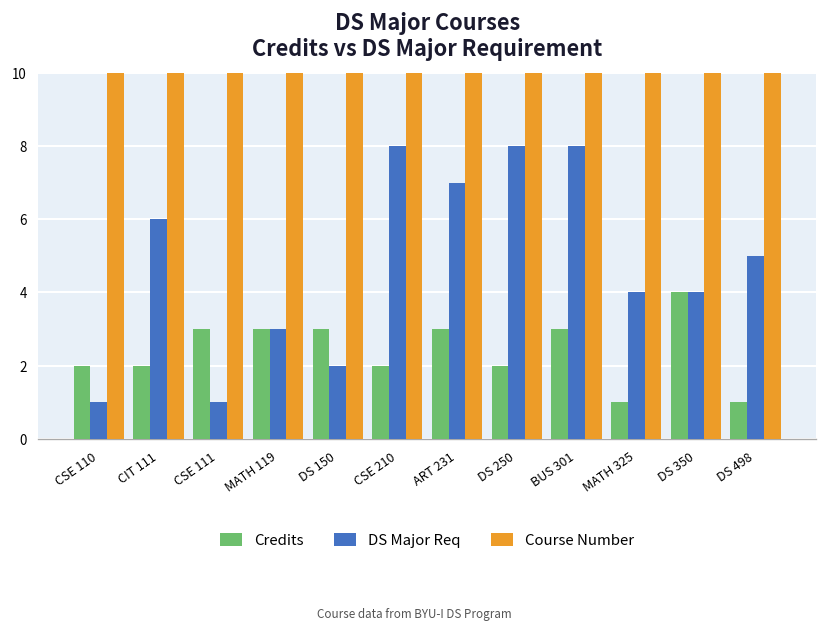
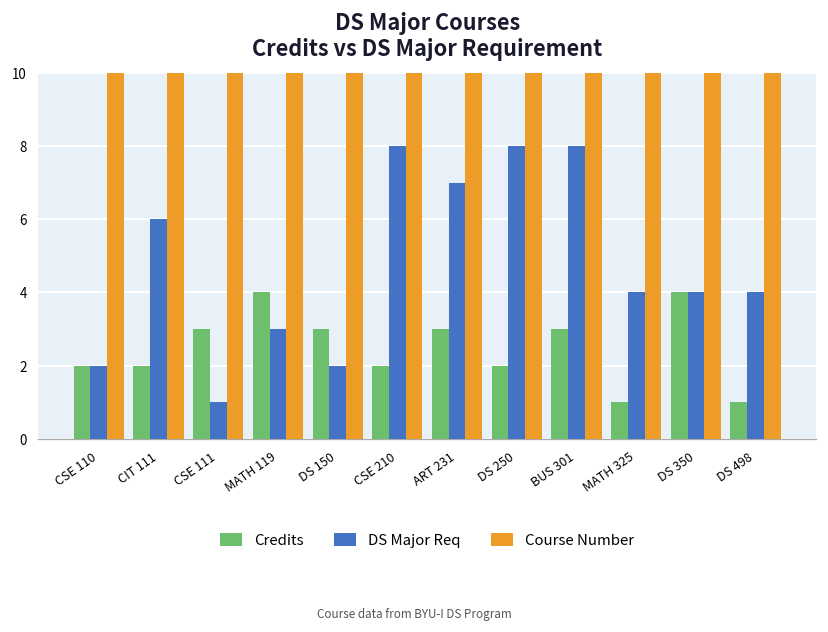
  {
    "Credits": {
      "CSE 110": 2,
      "CIT 111": 2,
      "CSE 111": 3,
-     "MATH 119": 3,
+     "MATH 119": 4,
      "DS 150": 3,
      "CSE 210": 2,
      "ART 231": 3,
      "DS 250": 2,
      "BUS 301": 3,
      "MATH 325": 1,
      "DS 350": 4,
      "DS 498": 1
    },
    "DS Major Req": {
-     "CSE 110": 1,
+     "CSE 110": 2,
      "CIT 111": 6,
      "CSE 111": 1,
      "MATH 119": 3,
      "DS 150": 2,
      "CSE 210": 8,
      "ART 231": 7,
      "DS 250": 8,
      "BUS 301": 8,
      "MATH 325": 4,
      "DS 350": 4,
-     "DS 498": 5
+     "DS 498": 4
    }
  }
